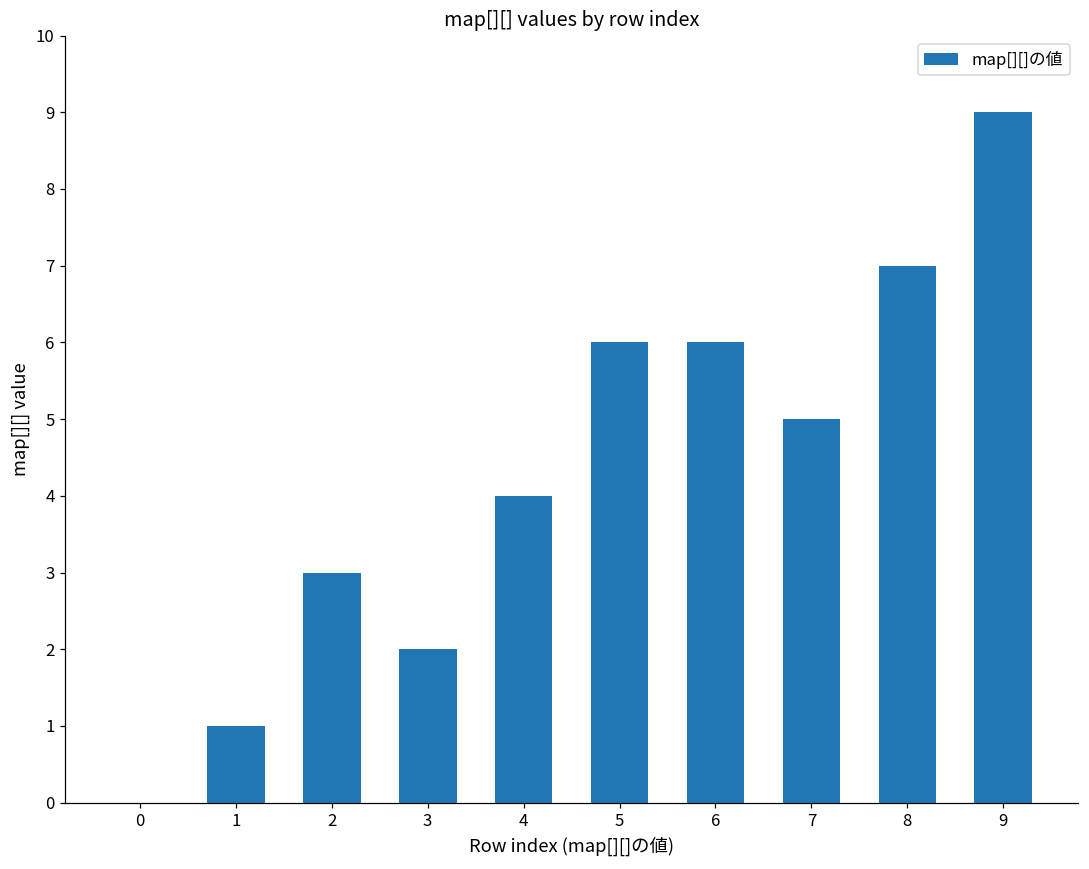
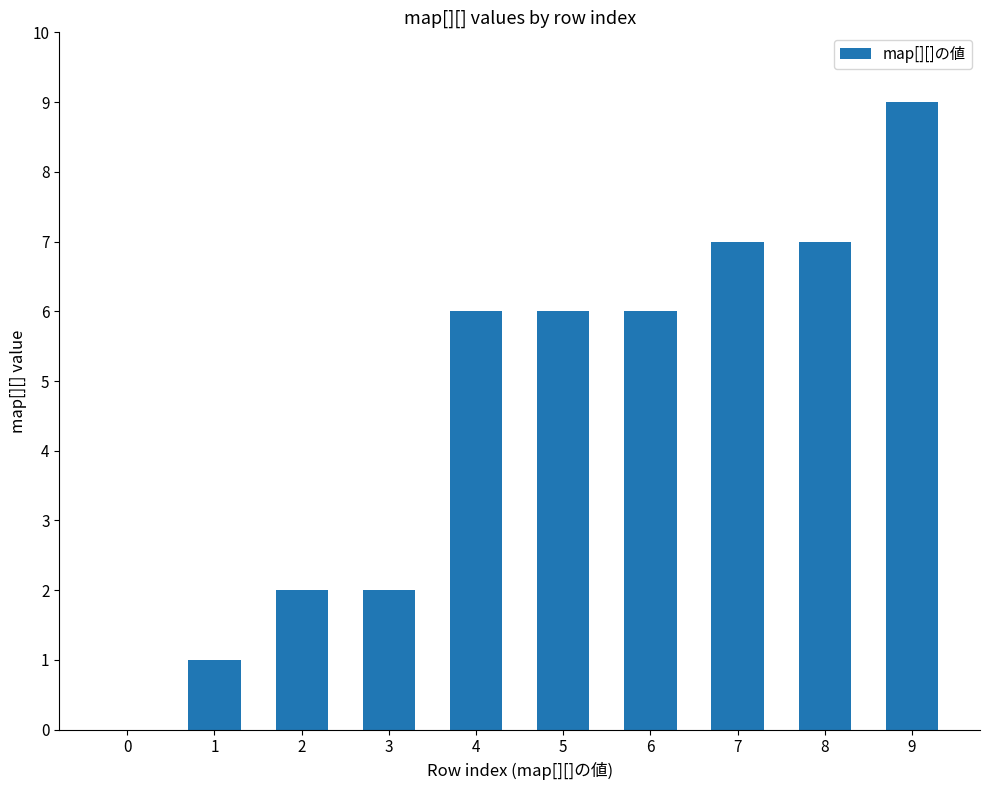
  {
    "0": 0,
    "1": 1,
-   "2": 3,
+   "2": 2,
    "3": 2,
-   "4": 4,
+   "4": 6,
    "5": 6,
    "6": 6,
-   "7": 5,
+   "7": 7,
    "8": 7,
    "9": 9
  }
